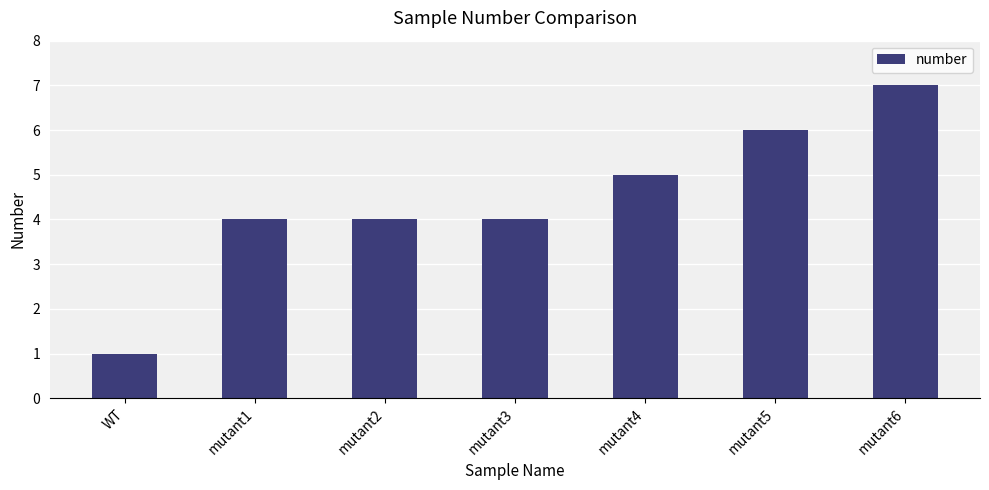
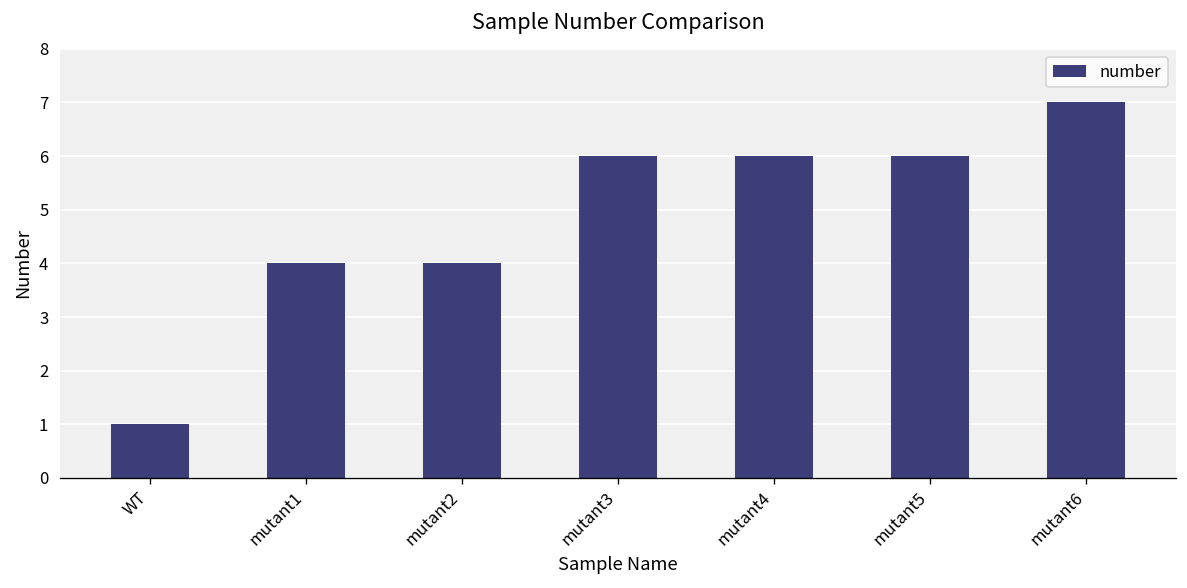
  {
    "WT": 1,
    "mutant1": 4,
    "mutant2": 4,
-   "mutant3": 4,
-   "mutant4": 5,
+   "mutant3": 6,
+   "mutant4": 6,
    "mutant5": 6,
    "mutant6": 7
  }
